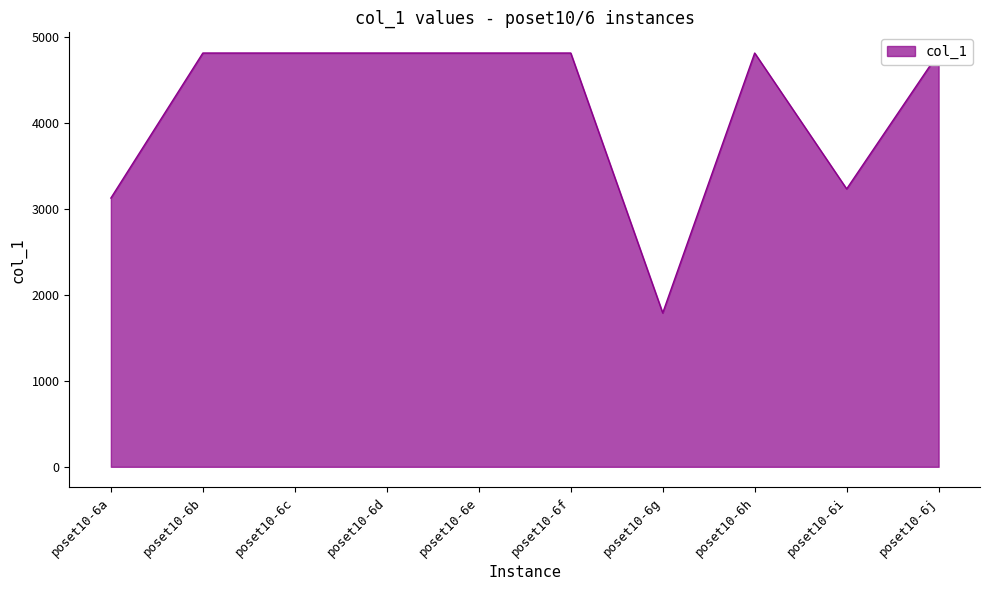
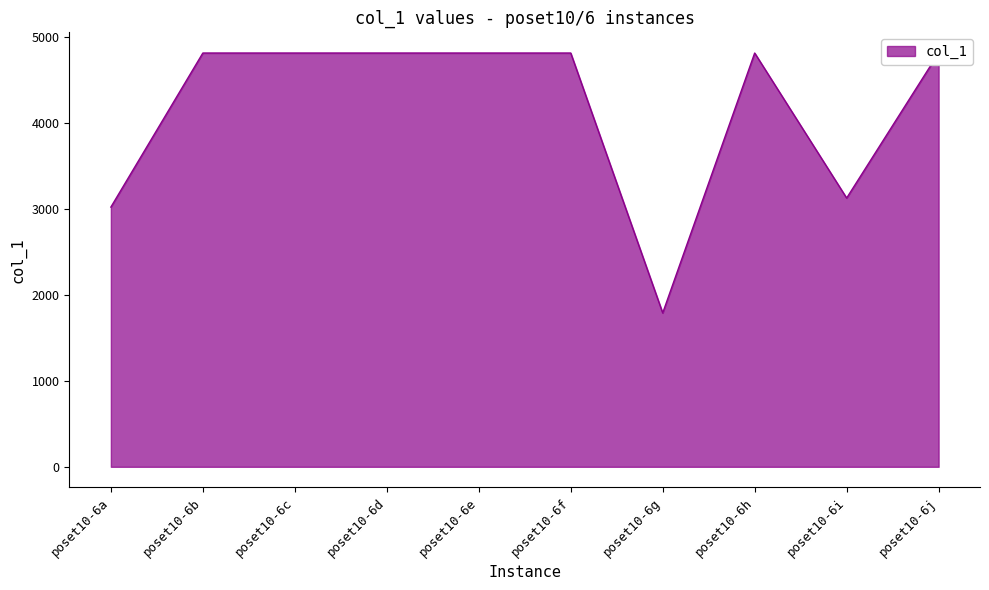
  {
-   "poset10-6a": 3100,
+   "poset10-6a": 3000,
    "poset10-6b": 4800,
    "poset10-6c": 4800,
    "poset10-6d": 4800,
    "poset10-6e": 4800,
    "poset10-6f": 4800,
    "poset10-6g": 1800,
    "poset10-6h": 4800,
-   "poset10-6i": 3200
+   "poset10-6i": 3100
  }
